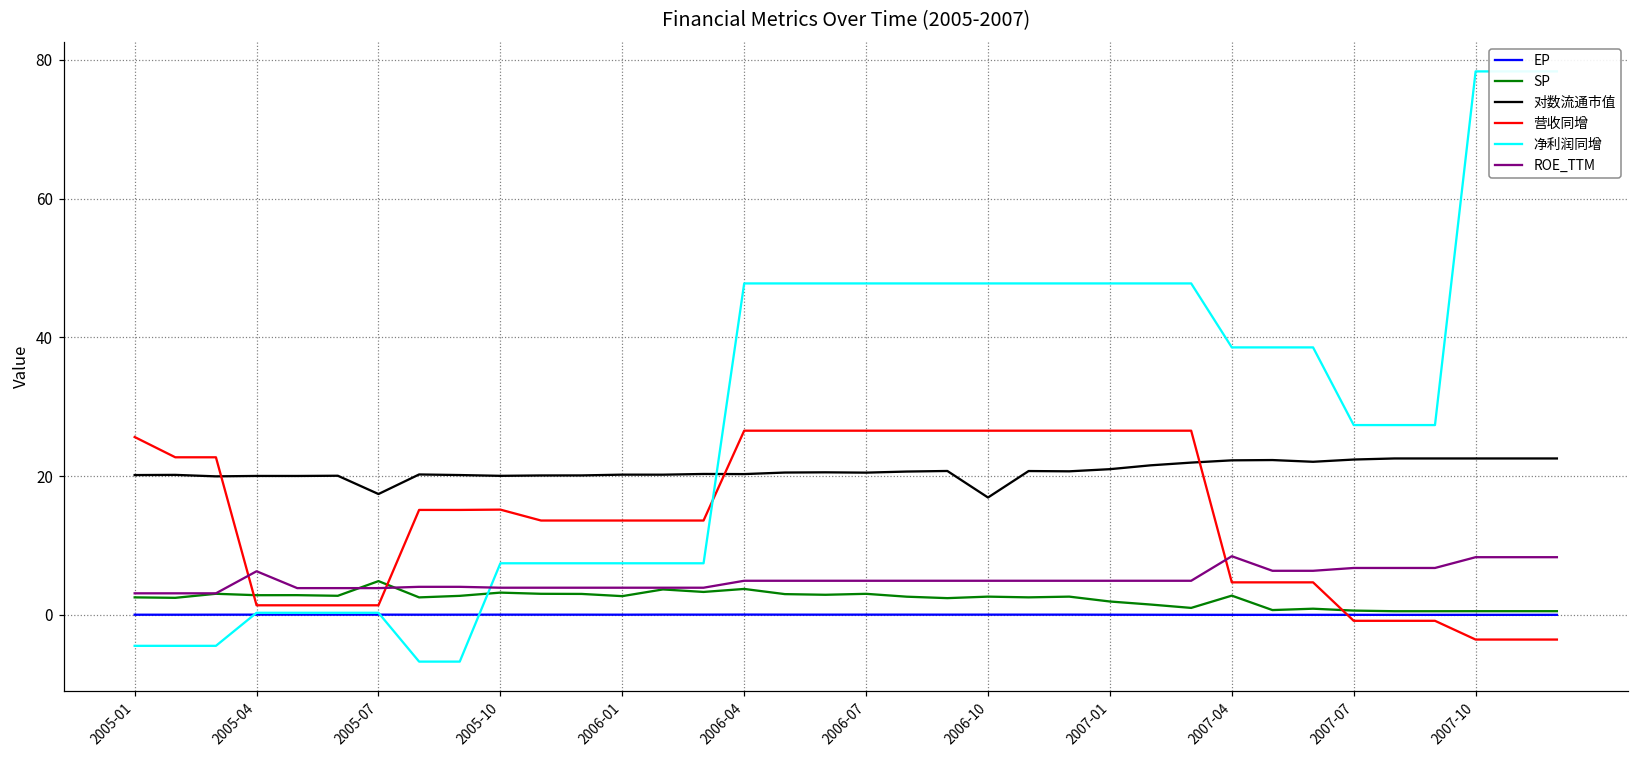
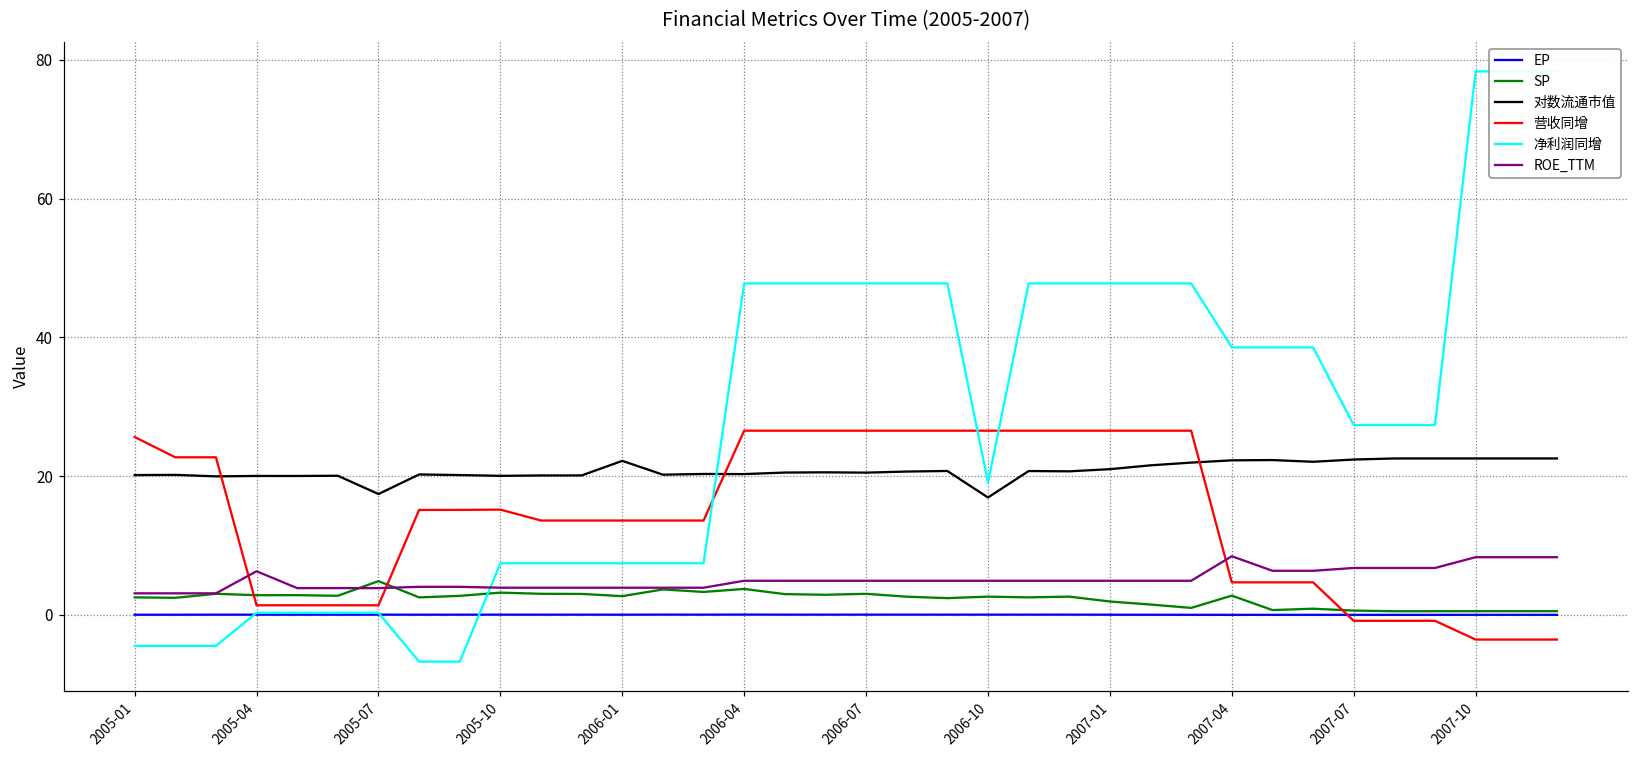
  {
    "EP": {
      "2005-01": 0,
      "2005-10": 0,
      "2006-01": 0,
      "2006-04": 0,
      "2006-07": 0,
      "2006-10": 0,
      "2007-01": 0,
      "2007-04": 0,
      "2007-07": 0,
      "2007-10": 0
    },
    "SP": {
      "2005-01": 3,
      "2005-04": 3,
      "2005-07": 5,
      "2005-10": 3,
      "2006-01": 3,
      "2006-04": 4,
      "2006-07": 3,
      "2006-10": 3,
      "2007-01": 2,
      "2007-04": 3,
      "2007-07": 1,
      "2007-10": 1
    },
    "对数流通市值": {
      "2005-01": 20,
      "2005-04": 20,
      "2005-07": 17,
      "2005-10": 20,
-     "2006-01": 20,
+     "2006-01": 22,
      "2006-04": 20,
      "2006-07": 21,
      "2006-10": 17,
      "2007-01": 21,
      "2007-04": 22,
      "2007-07": 22,
      "2007-10": 23
    },
    "营收同增": {
      "2005-01": 26,
      "2005-04": 1,
      "2005-07": 1,
      "2005-10": 15,
      "2006-01": 14,
      "2006-04": 27,
      "2006-07": 27,
      "2006-10": 27,
      "2007-01": 27,
      "2007-04": 5,
      "2007-07": -1,
      "2007-10": -4
    },
    "净利润同增": {
      "2005-01": -4,
      "2005-10": 7,
      "2006-01": 7,
      "2006-04": 48,
      "2006-07": 48,
-     "2006-10": 48,
+     "2006-10": 19,
      "2007-01": 48,
      "2007-04": 39,
      "2007-07": 27,
      "2007-10": 78
    },
    "ROE_TTM": {
      "2005-01": 3,
      "2005-04": 6,
      "2005-07": 4,
      "2005-10": 4,
      "2006-01": 4,
      "2006-04": 5,
      "2006-07": 5,
      "2006-10": 5,
      "2007-01": 5,
      "2007-04": 8,
      "2007-07": 7,
      "2007-10": 8
    }
  }
